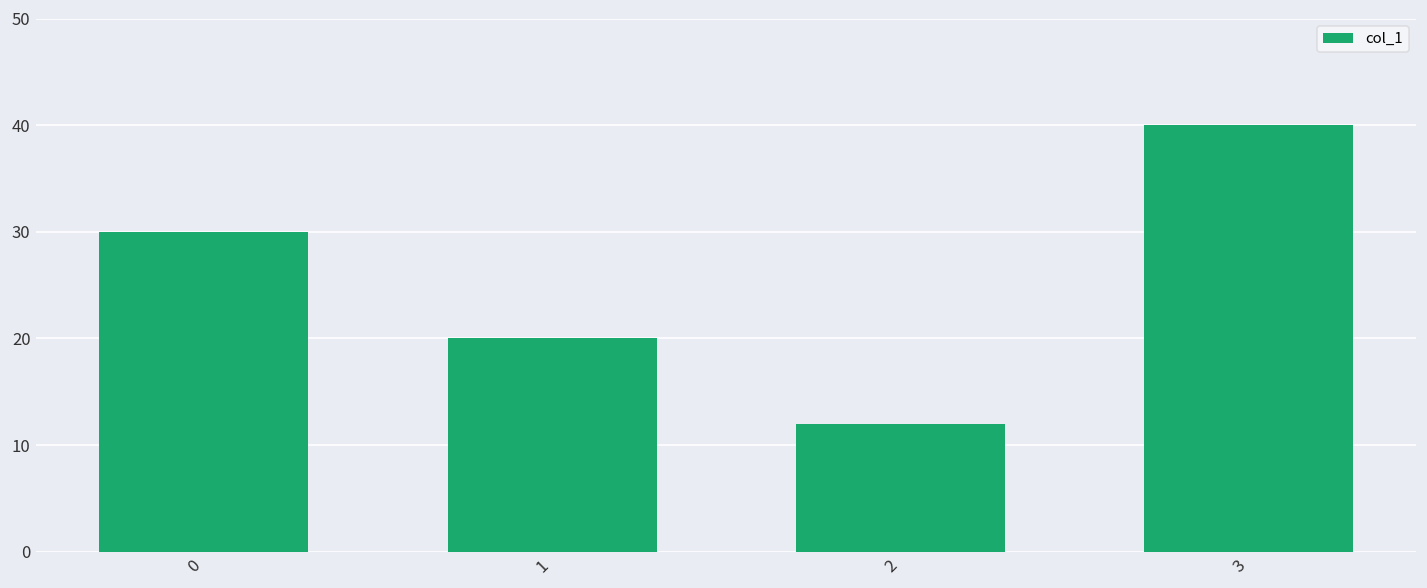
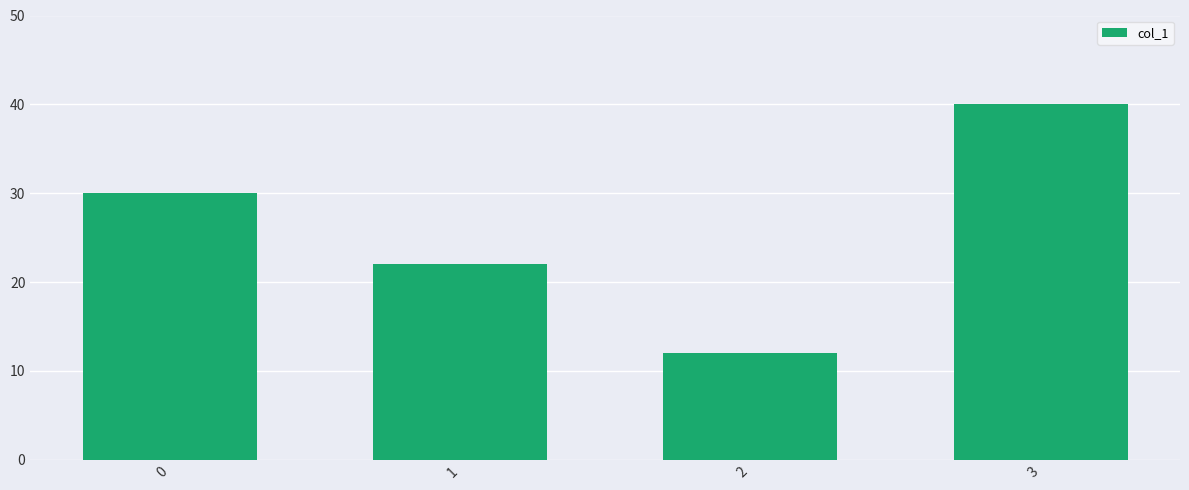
  {
    "0": 30,
-   "1": 20,
+   "1": 22,
    "2": 12,
    "3": 40
  }
